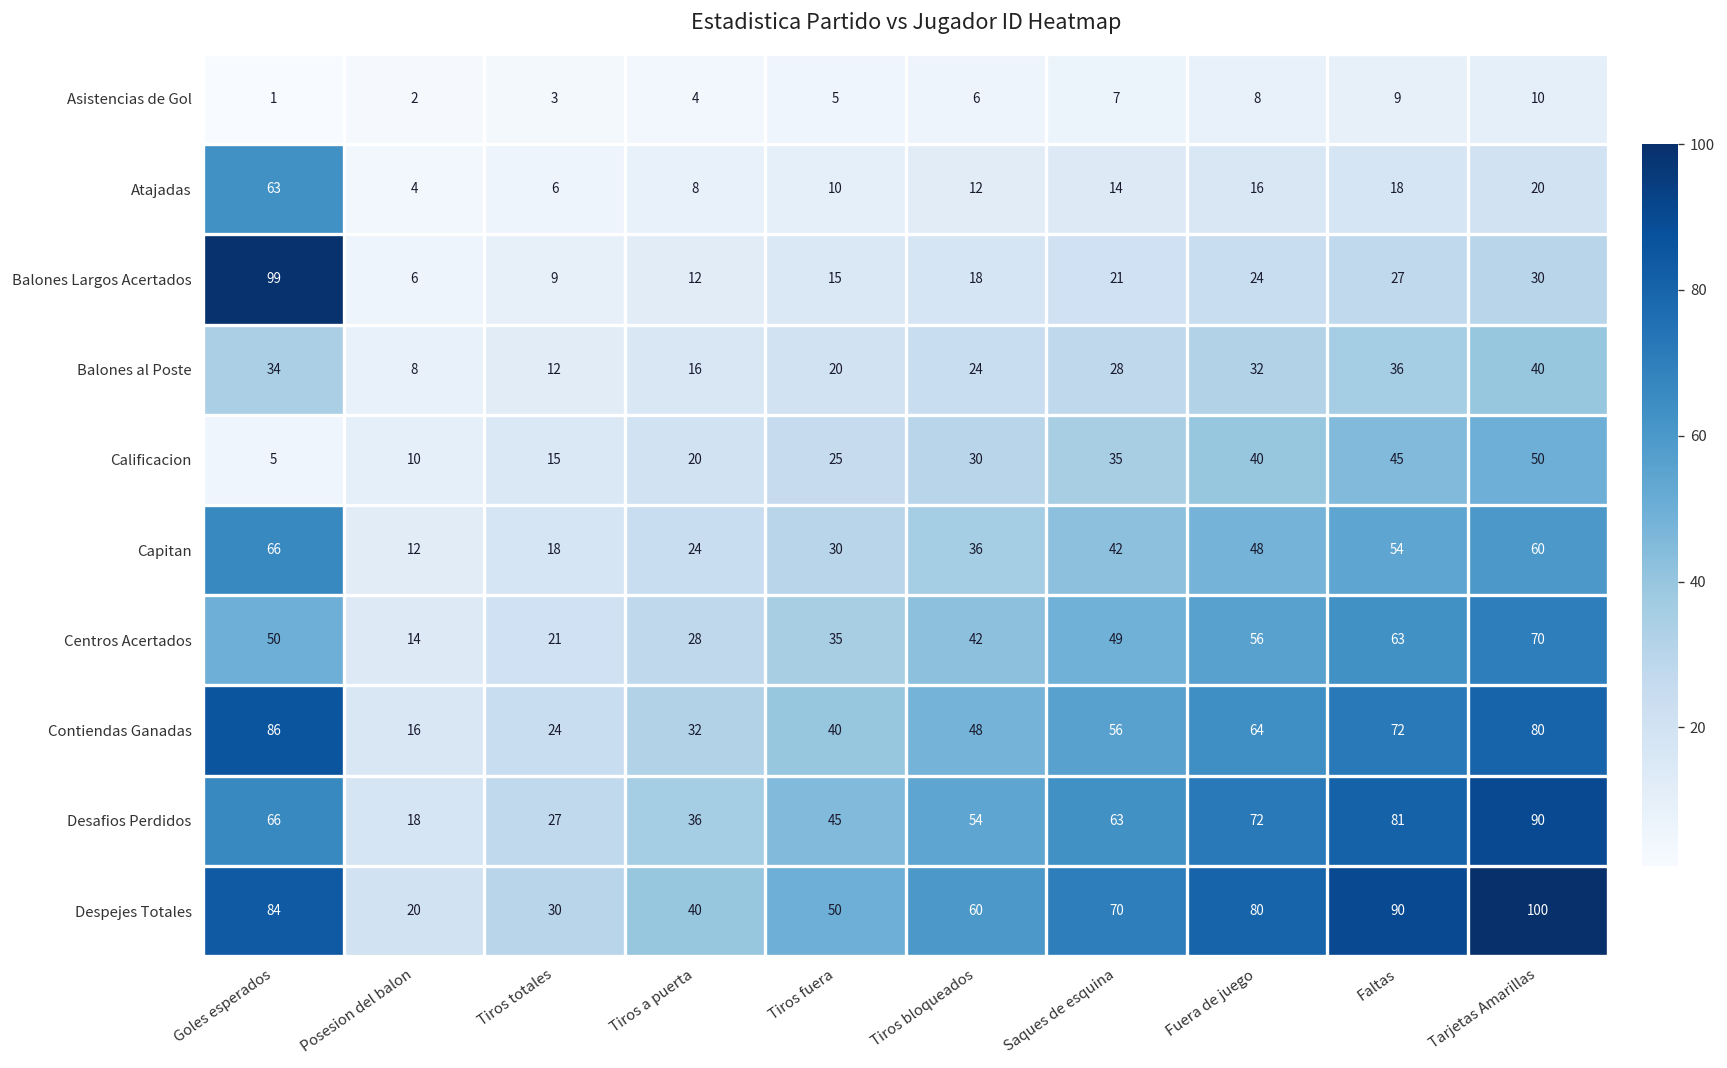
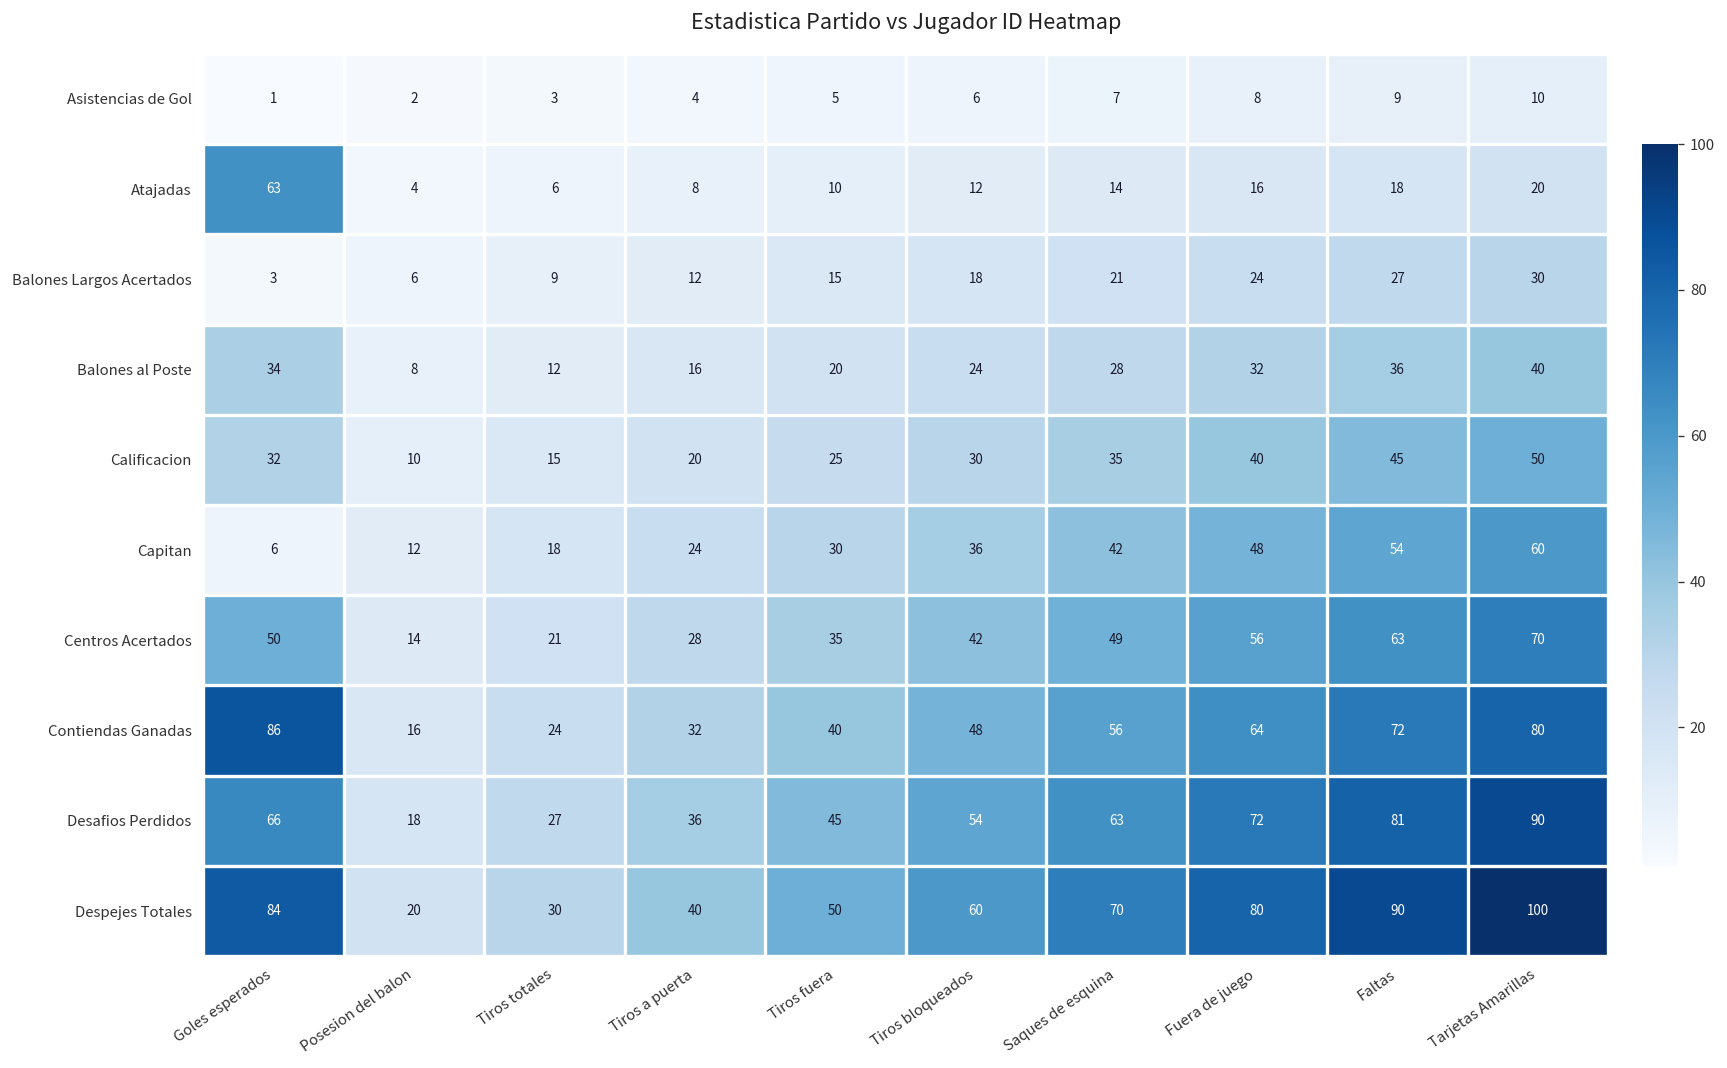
  {
    "Asistencias de Gol": {
      "Goles esperados": 1,
      "Posesion del balon": 2,
      "Tiros totales": 3,
      "Tiros a puerta": 4,
      "Tiros fuera": 5,
      "Tiros bloqueados": 6,
      "Saques de esquina": 7,
      "Fuera de juego": 8,
      "Faltas": 9,
      "Tarjetas Amarillas": 10
    },
    "Atajadas": {
      "Goles esperados": 63,
      "Posesion del balon": 4,
      "Tiros totales": 6,
      "Tiros a puerta": 8,
      "Tiros fuera": 10,
      "Tiros bloqueados": 12,
      "Saques de esquina": 14,
      "Fuera de juego": 16,
      "Faltas": 18,
      "Tarjetas Amarillas": 20
    },
    "Balones Largos Acertados": {
-     "Goles esperados": 99,
+     "Goles esperados": 3,
      "Posesion del balon": 6,
      "Tiros totales": 9,
      "Tiros a puerta": 12,
      "Tiros fuera": 15,
      "Tiros bloqueados": 18,
      "Saques de esquina": 21,
      "Fuera de juego": 24,
      "Faltas": 27,
      "Tarjetas Amarillas": 30
    },
    "Balones al Poste": {
      "Goles esperados": 34,
      "Posesion del balon": 8,
      "Tiros totales": 12,
      "Tiros a puerta": 16,
      "Tiros fuera": 20,
      "Tiros bloqueados": 24,
      "Saques de esquina": 28,
      "Fuera de juego": 32,
      "Faltas": 36,
      "Tarjetas Amarillas": 40
    },
    "Calificacion": {
-     "Goles esperados": 5,
+     "Goles esperados": 32,
      "Posesion del balon": 10,
      "Tiros totales": 15,
      "Tiros a puerta": 20,
      "Tiros fuera": 25,
      "Tiros bloqueados": 30,
      "Saques de esquina": 35,
      "Fuera de juego": 40,
      "Faltas": 45,
      "Tarjetas Amarillas": 50
    },
    "Capitan": {
-     "Goles esperados": 66,
+     "Goles esperados": 6,
      "Posesion del balon": 12,
      "Tiros totales": 18,
      "Tiros a puerta": 24,
      "Tiros fuera": 30,
      "Tiros bloqueados": 36,
      "Saques de esquina": 42,
      "Fuera de juego": 48,
      "Faltas": 54,
      "Tarjetas Amarillas": 60
    },
    "Centros Acertados": {
      "Goles esperados": 50,
      "Posesion del balon": 14,
      "Tiros totales": 21,
      "Tiros a puerta": 28,
      "Tiros fuera": 35,
      "Tiros bloqueados": 42,
      "Saques de esquina": 49,
      "Fuera de juego": 56,
      "Faltas": 63,
      "Tarjetas Amarillas": 70
    },
    "Contiendas Ganadas": {
      "Goles esperados": 86,
      "Posesion del balon": 16,
      "Tiros totales": 24,
      "Tiros a puerta": 32,
      "Tiros fuera": 40,
      "Tiros bloqueados": 48,
      "Saques de esquina": 56,
      "Fuera de juego": 64,
      "Faltas": 72,
      "Tarjetas Amarillas": 80
    },
    "Desafios Perdidos": {
      "Goles esperados": 66,
      "Posesion del balon": 18,
      "Tiros totales": 27,
      "Tiros a puerta": 36,
      "Tiros fuera": 45,
      "Tiros bloqueados": 54,
      "Saques de esquina": 63,
      "Fuera de juego": 72,
      "Faltas": 81,
      "Tarjetas Amarillas": 90
    },
    "Despejes Totales": {
      "Goles esperados": 84,
      "Posesion del balon": 20,
      "Tiros totales": 30,
      "Tiros a puerta": 40,
      "Tiros fuera": 50,
      "Tiros bloqueados": 60,
      "Saques de esquina": 70,
      "Fuera de juego": 80,
      "Faltas": 90,
      "Tarjetas Amarillas": 100
    }
  }
